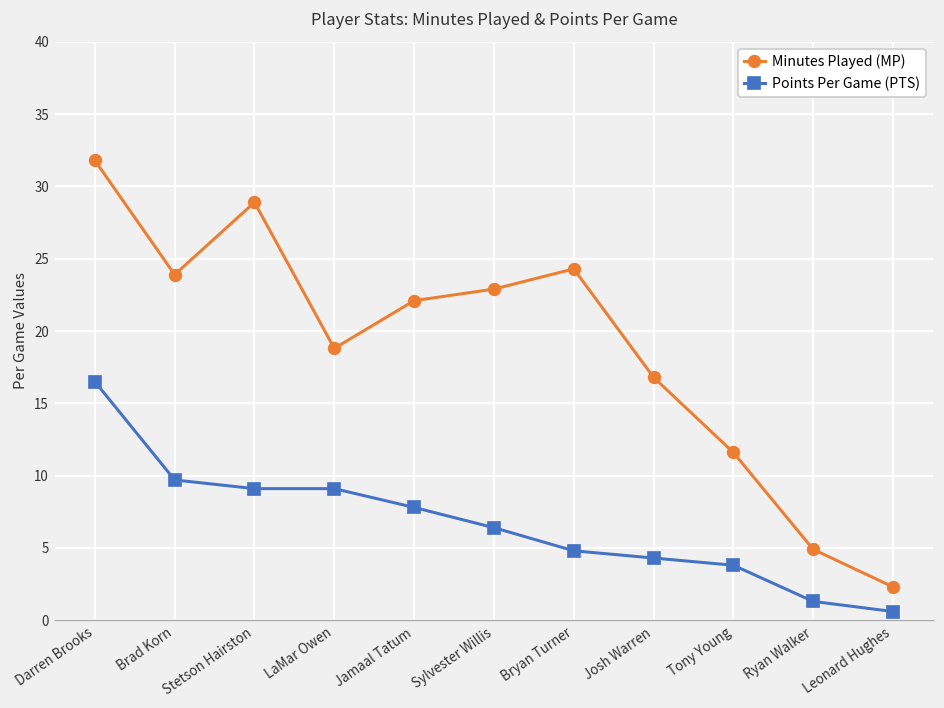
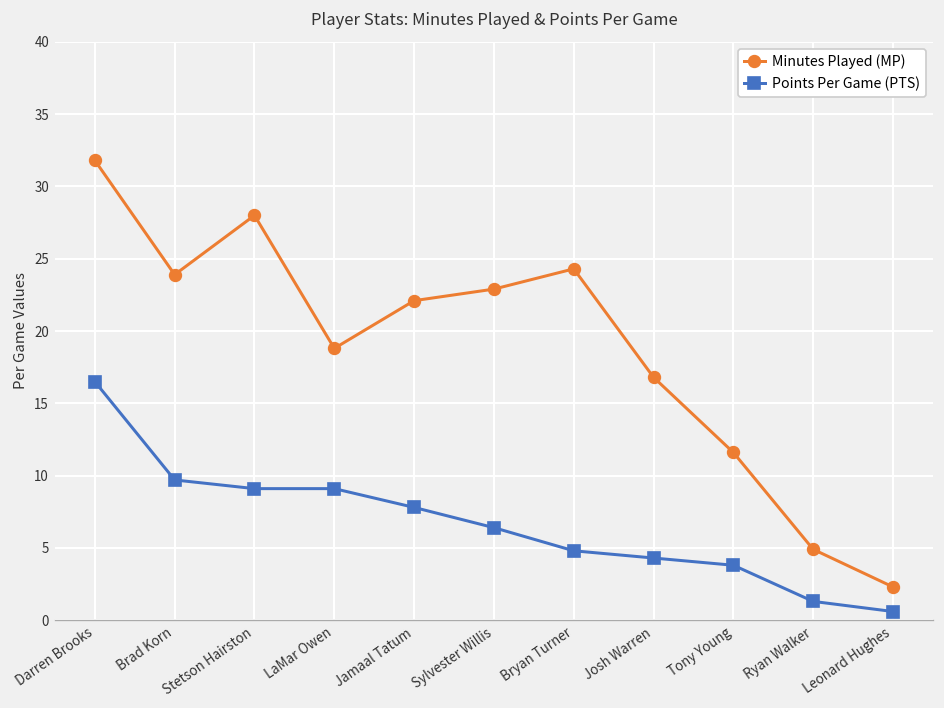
  {
    "Minutes Played (MP)": {
      "Darren Brooks": 31.8,
      "Brad Korn": 23.9,
-     "Stetson Hairston": 28.9,
+     "Stetson Hairston": 28.0,
      "LaMar Owen": 18.8,
      "Jamaal Tatum": 22.1,
      "Sylvester Willis": 22.9,
      "Bryan Turner": 24.3,
      "Josh Warren": 16.8,
      "Tony Young": 11.6,
      "Ryan Walker": 4.9,
      "Leonard Hughes": 2.3
    },
    "Points Per Game (PTS)": {
      "Darren Brooks": 16.5,
      "Brad Korn": 9.7,
      "Stetson Hairston": 9.1,
      "LaMar Owen": 9.1,
      "Jamaal Tatum": 7.8,
      "Sylvester Willis": 6.4,
      "Bryan Turner": 4.8,
      "Josh Warren": 4.3,
      "Tony Young": 3.8,
      "Ryan Walker": 1.3,
      "Leonard Hughes": 0.6
    }
  }
